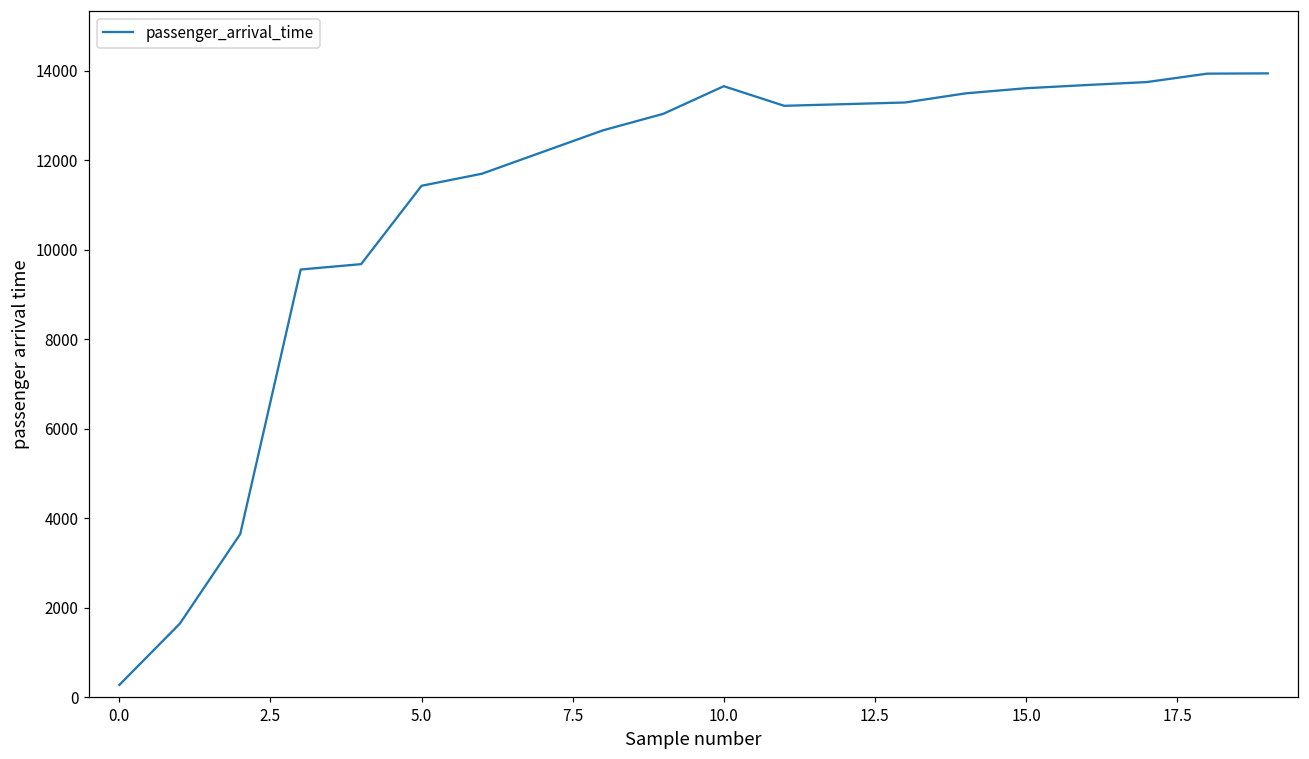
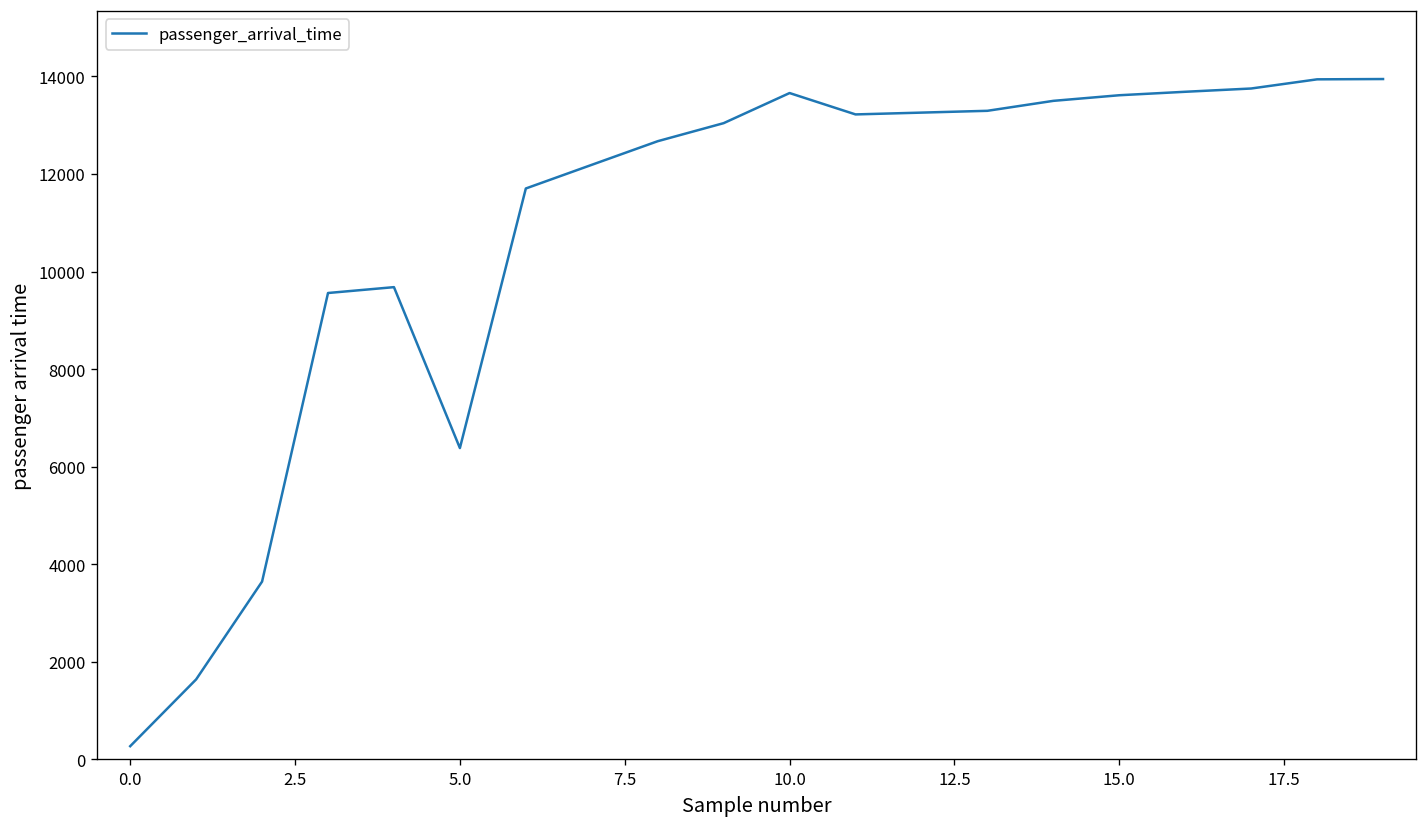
  {
    "0.0": 300,
-   "5.0": 11400,
+   "5.0": 6400,
    "10.0": 13700,
    "15.0": 13600
  }
